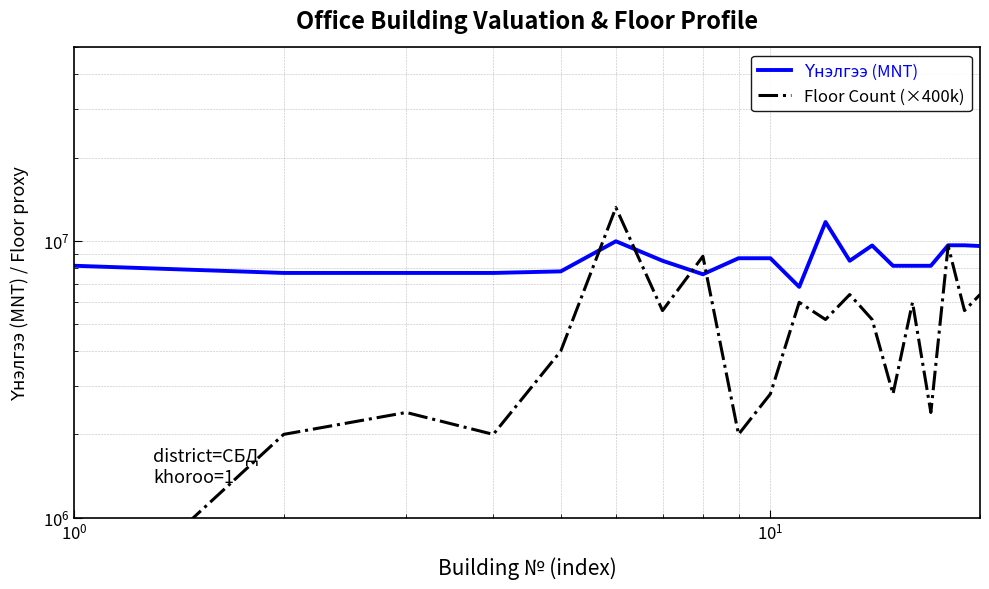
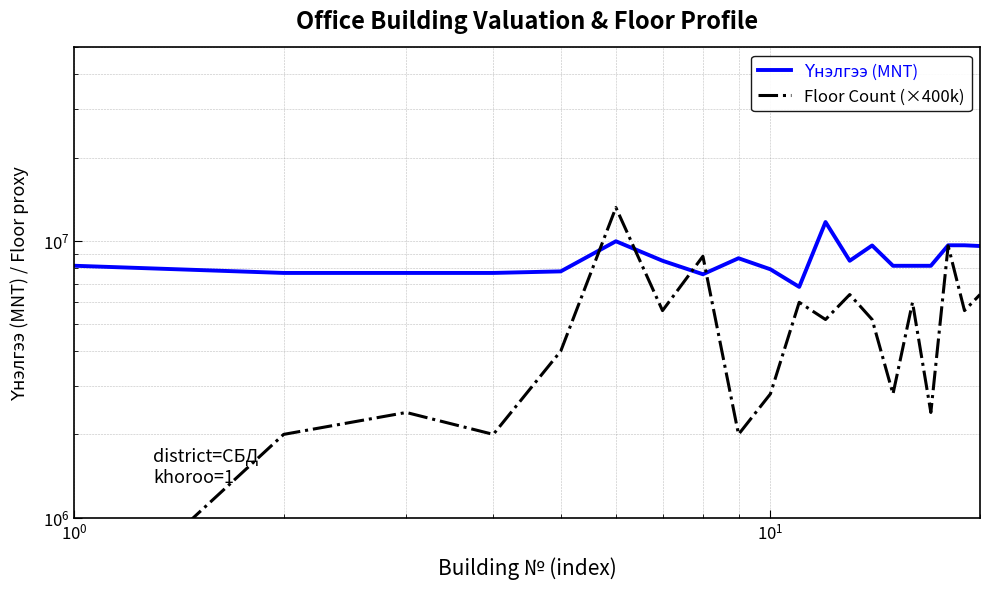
  {
    "Үнэлгээ (MNT)": {
      "10^0": 8100000,
-     "10^1": 8700000
+     "10^1": 7900000
    },
    "Floor Count (×400k)": {
      "10^1": 2800000
    }
  }
